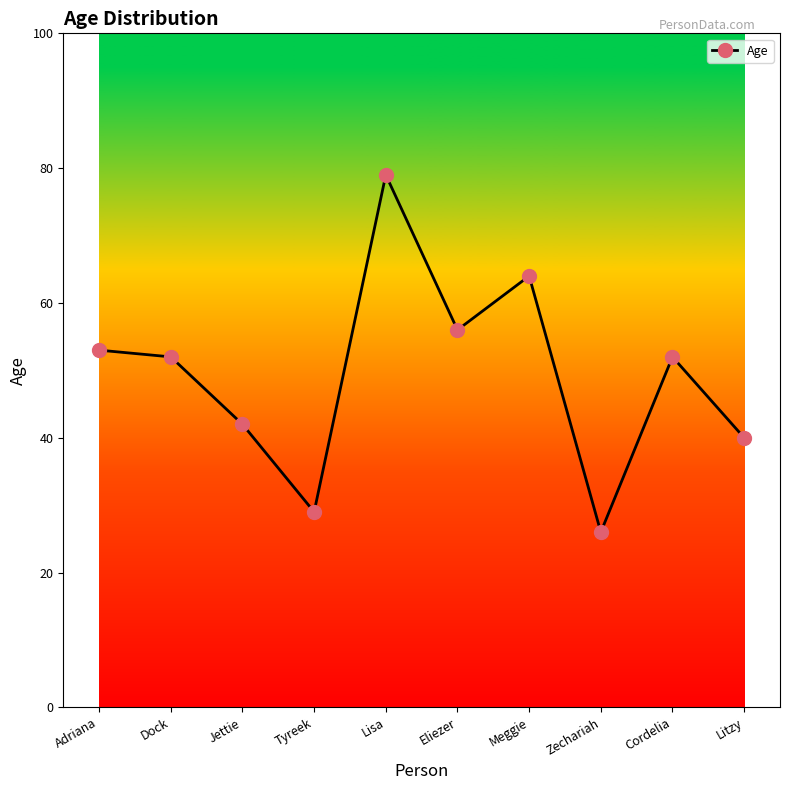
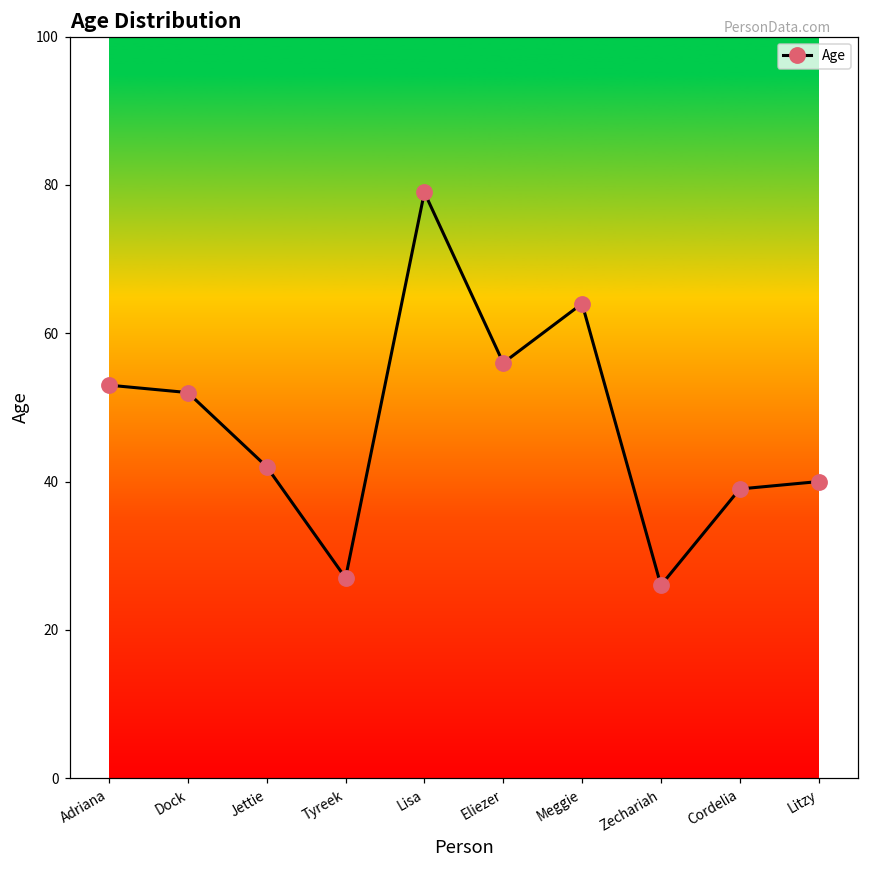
  {
    "Adriana": 53,
    "Dock": 52,
    "Jettie": 42,
-   "Tyreek": 29,
+   "Tyreek": 27,
    "Lisa": 79,
    "Eliezer": 56,
    "Meggie": 64,
    "Zechariah": 26,
-   "Cordelia": 52,
+   "Cordelia": 39,
    "Litzy": 40
  }
